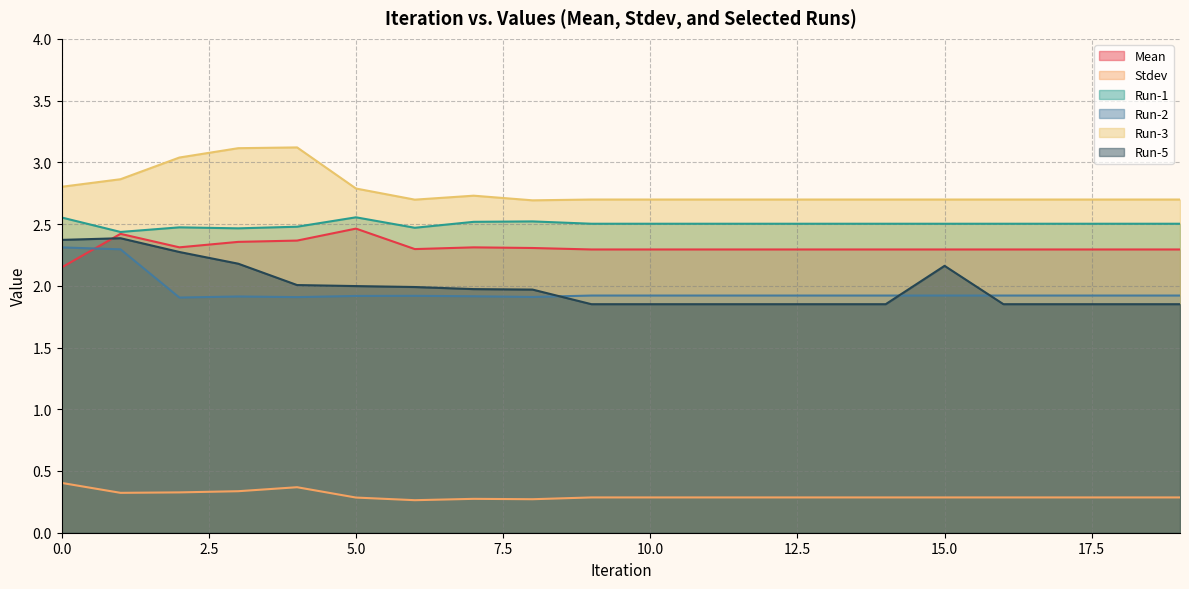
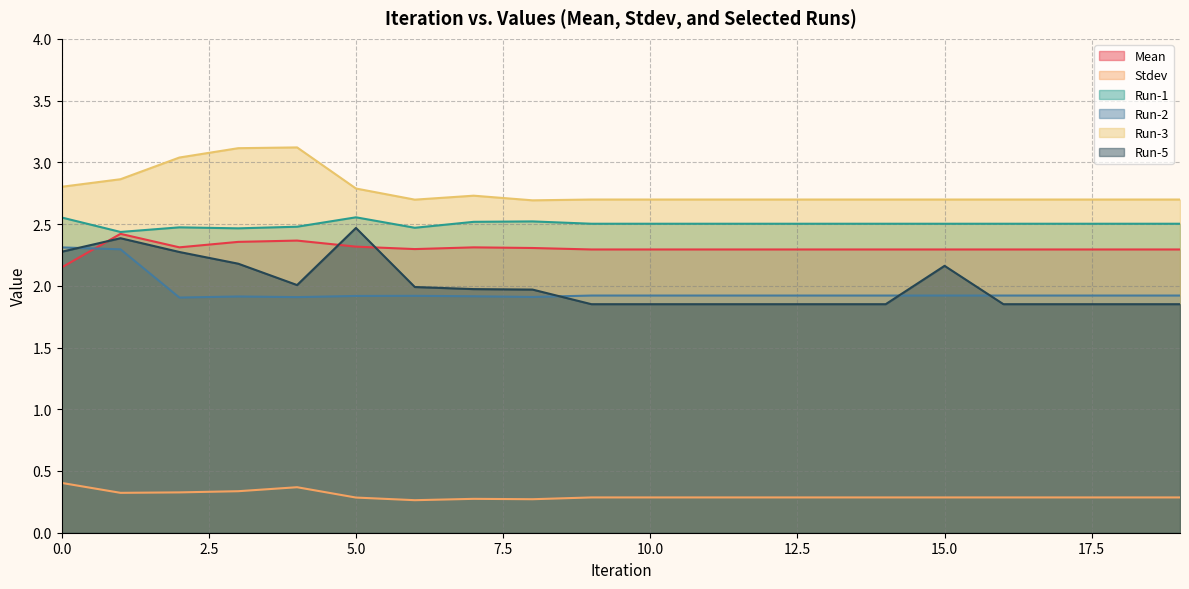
  {
    "Mean": {
      "0.0": 2.15,
-     "5.0": 2.46,
+     "5.0": 2.32,
      "10.0": 2.29,
      "15.0": 2.29
    },
    "Run-5": {
-     "0.0": 2.37,
-     "5.0": 2.00,
+     "0.0": 2.28,
+     "5.0": 2.47,
      "10.0": 1.85,
      "15.0": 2.16
    }
  }
